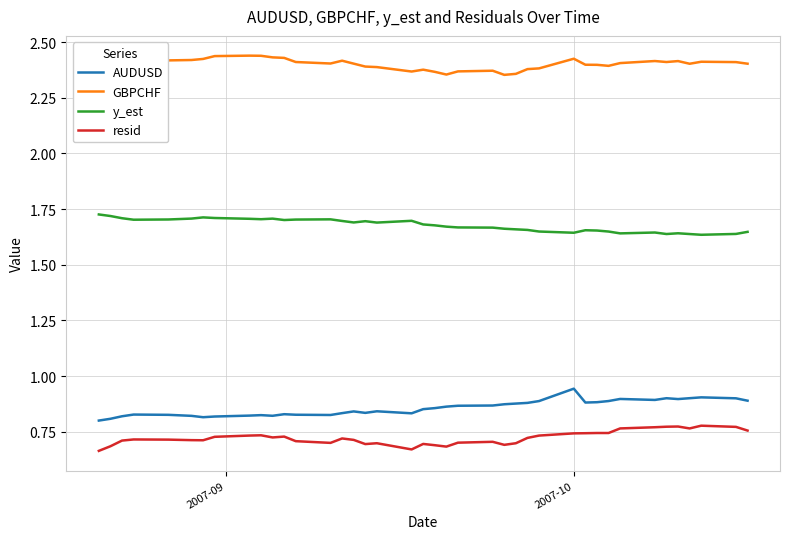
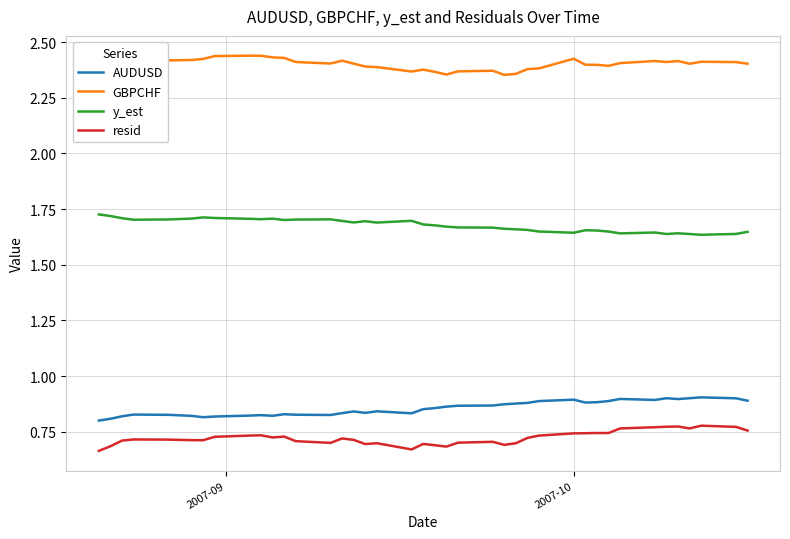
  {
    "AUDUSD": {
-     "2007-10": 0.94
+     "2007-10": 0.89
    },
    "GBPCHF": {
      "2007-10": 2.43
    },
    "y_est": {
      "2007-10": 1.64
    },
    "resid": {
      "2007-10": 0.74
    }
  }
